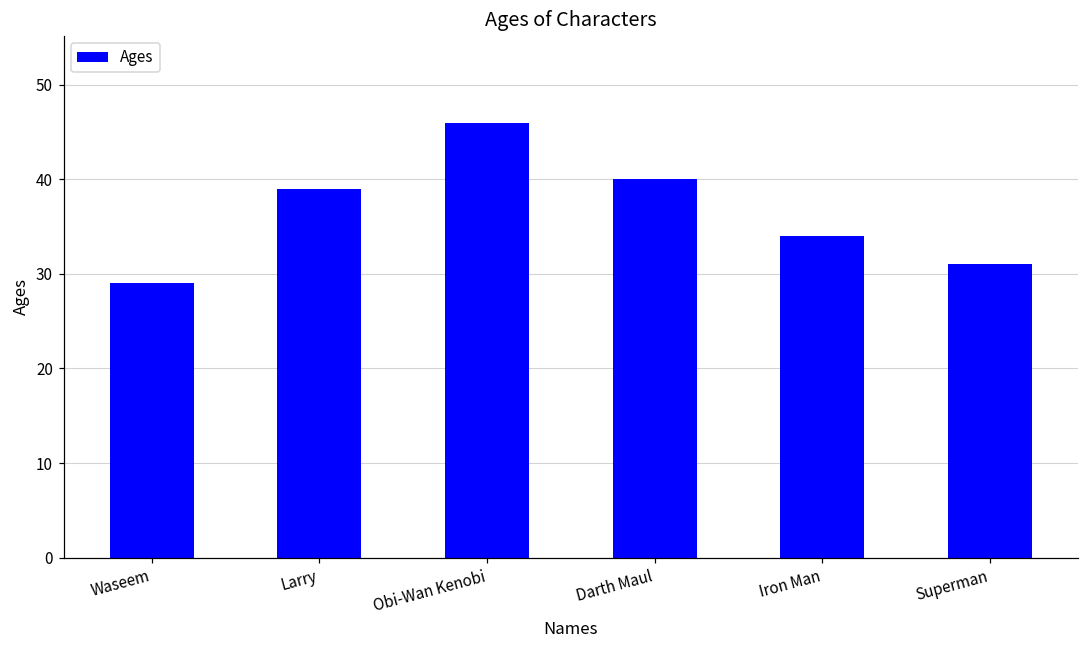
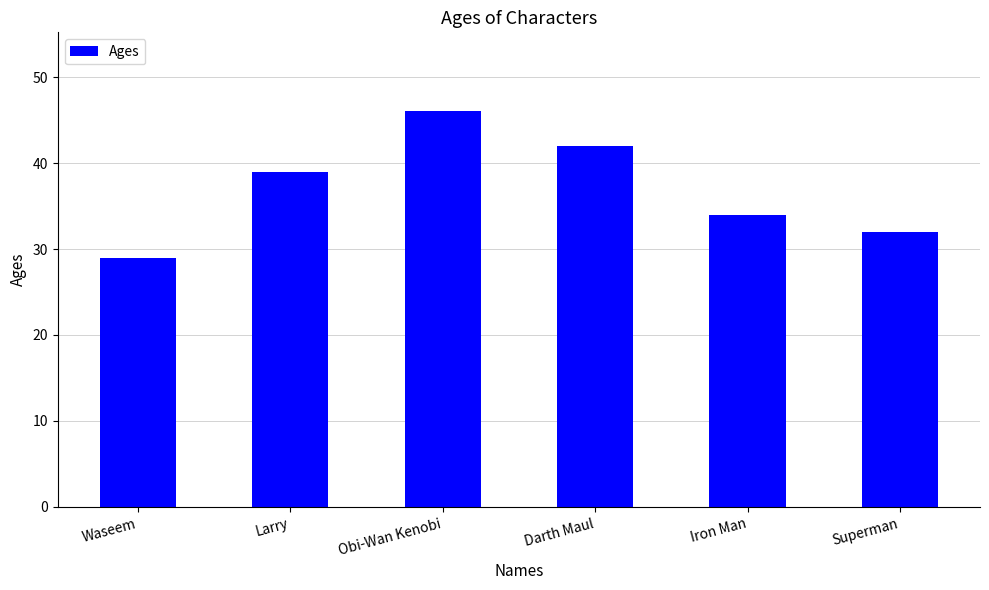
  {
    "Waseem": 29,
    "Larry": 39,
    "Obi-Wan Kenobi": 46,
-   "Darth Maul": 40,
+   "Darth Maul": 42,
    "Iron Man": 34,
-   "Superman": 31
+   "Superman": 32
  }
